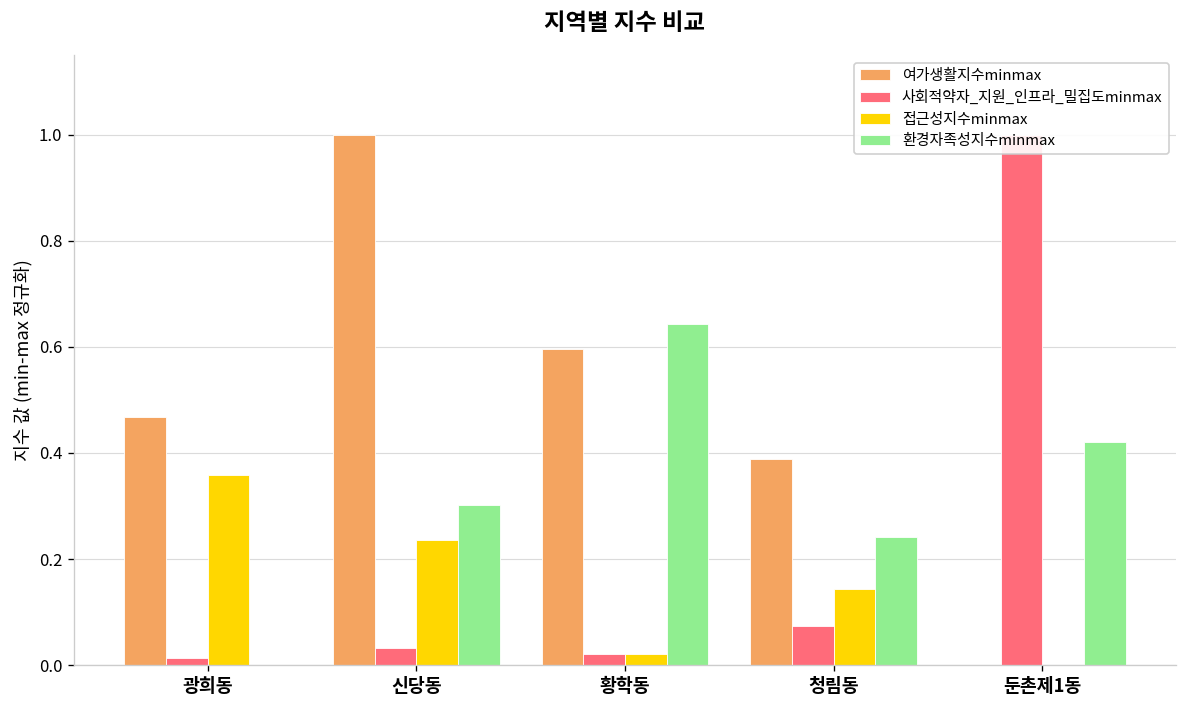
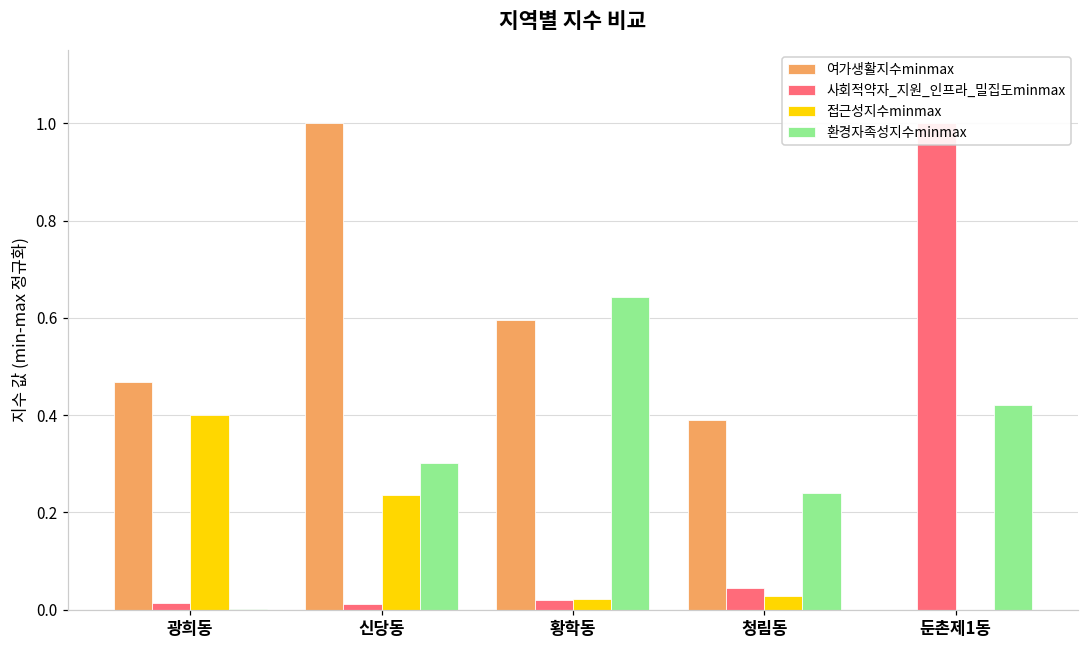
  {
    "여가생활지수minmax": {
      "광희동": 0.47,
      "신당동": 1.00,
      "황학동": 0.60,
      "청림동": 0.39,
      "둔촌제1동": 0.00
    },
    "사회적약자_지원_인프라_밀집도minmax": {
      "광희동": 0.01,
-     "신당동": 0.03,
+     "신당동": 0.01,
      "황학동": 0.02,
-     "청림동": 0.07
+     "청림동": 0.05
    },
    "접근성지수minmax": {
-     "광희동": 0.36,
+     "광희동": 0.40,
      "신당동": 0.24,
      "황학동": 0.02,
-     "청림동": 0.14,
+     "청림동": 0.03,
      "둔촌제1동": 0.00
    },
    "환경자족성지수minmax": {
      "신당동": 0.30,
      "황학동": 0.64,
      "청림동": 0.24,
      "둔촌제1동": 0.42
    }
  }
